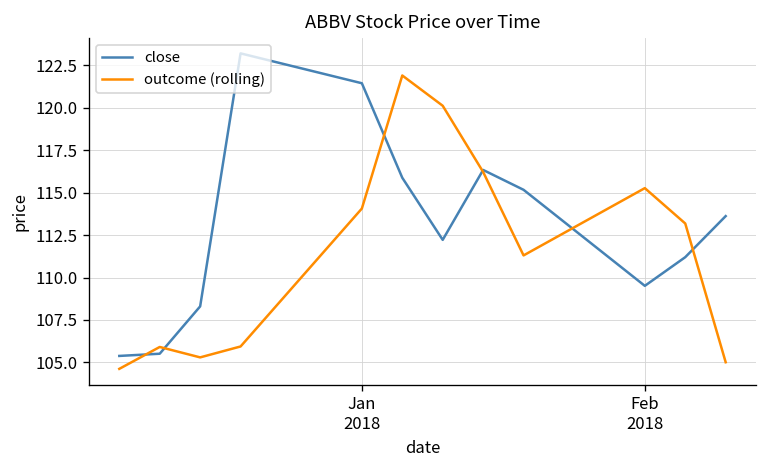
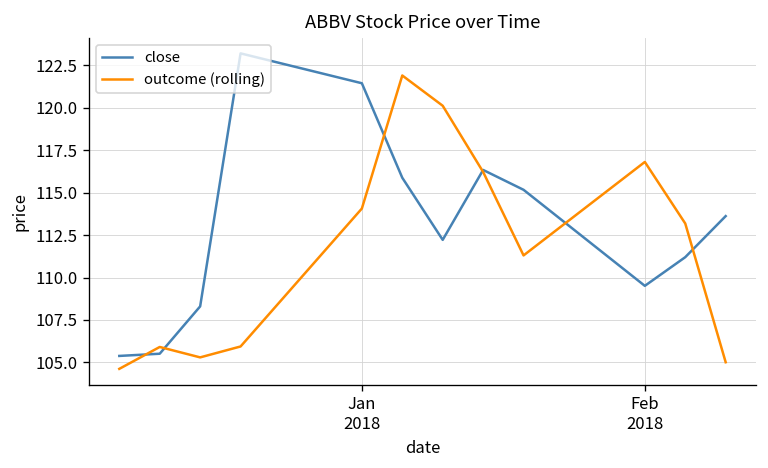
  {
    "close": {
      "Jan 2018": 121.5,
      "Feb 2018": 109.5
    },
    "outcome (rolling)": {
      "Jan 2018": 114.1,
-     "Feb 2018": 115.3
+     "Feb 2018": 116.8
    }
  }
